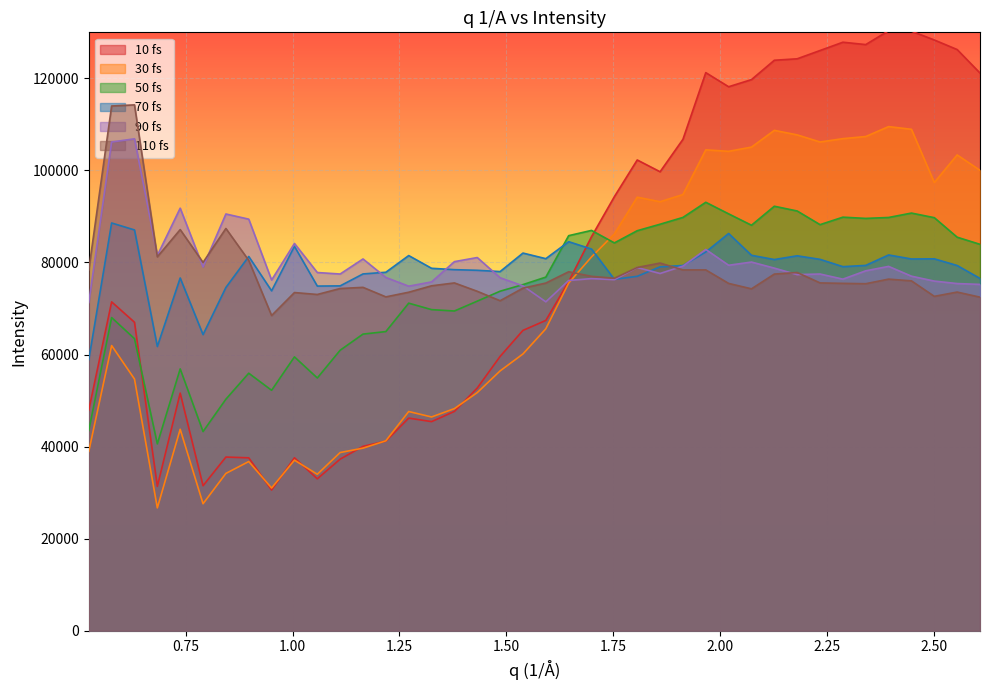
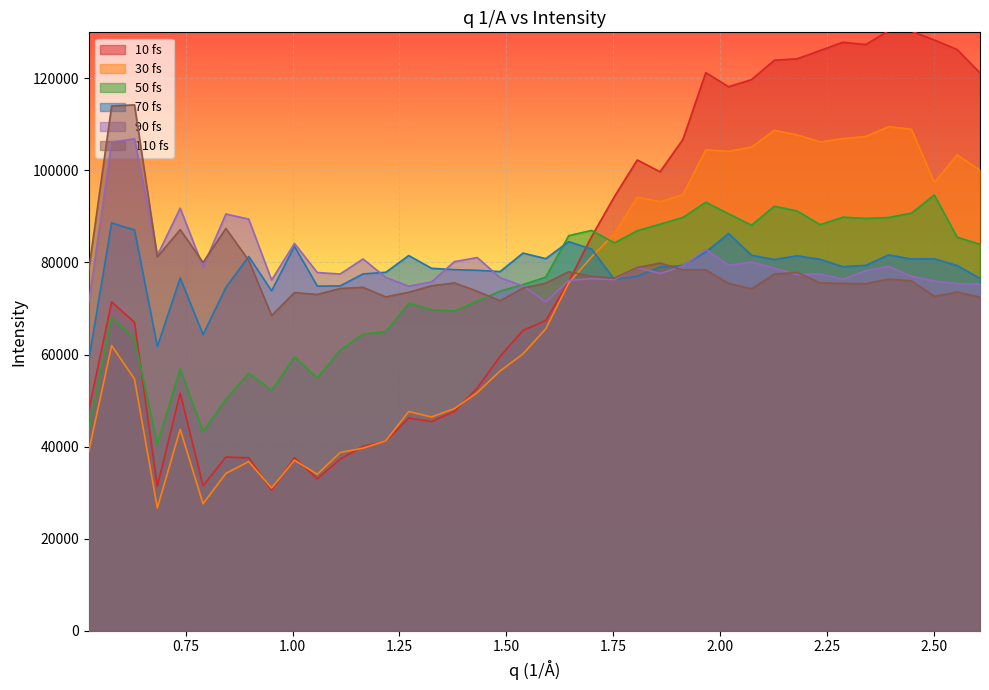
  {
    "10 fs": {
      "2.50": 128000
    },
    "30 fs": {
      "2.50": 97000
    },
    "50 fs": {
-     "2.50": 90000
+     "2.50": 95000
    },
    "70 fs": {
      "2.50": 81000
    },
    "90 fs": {
      "2.50": 76000
    },
    "110 fs": {
      "2.50": 73000
    }
  }
